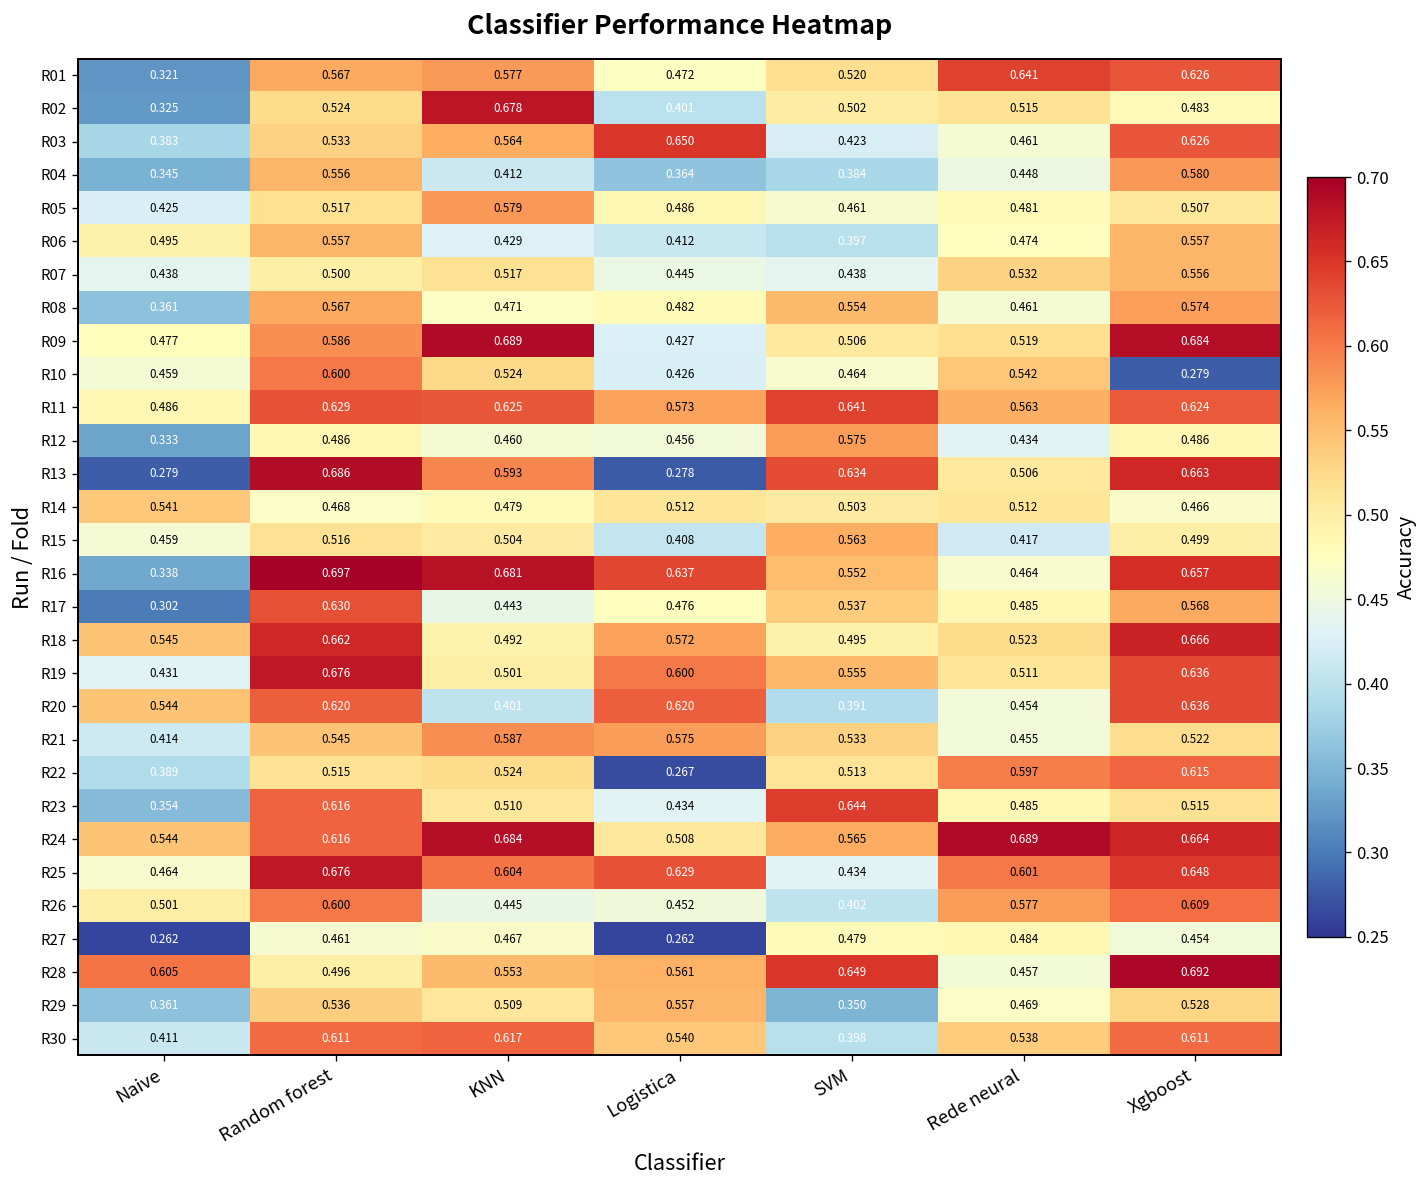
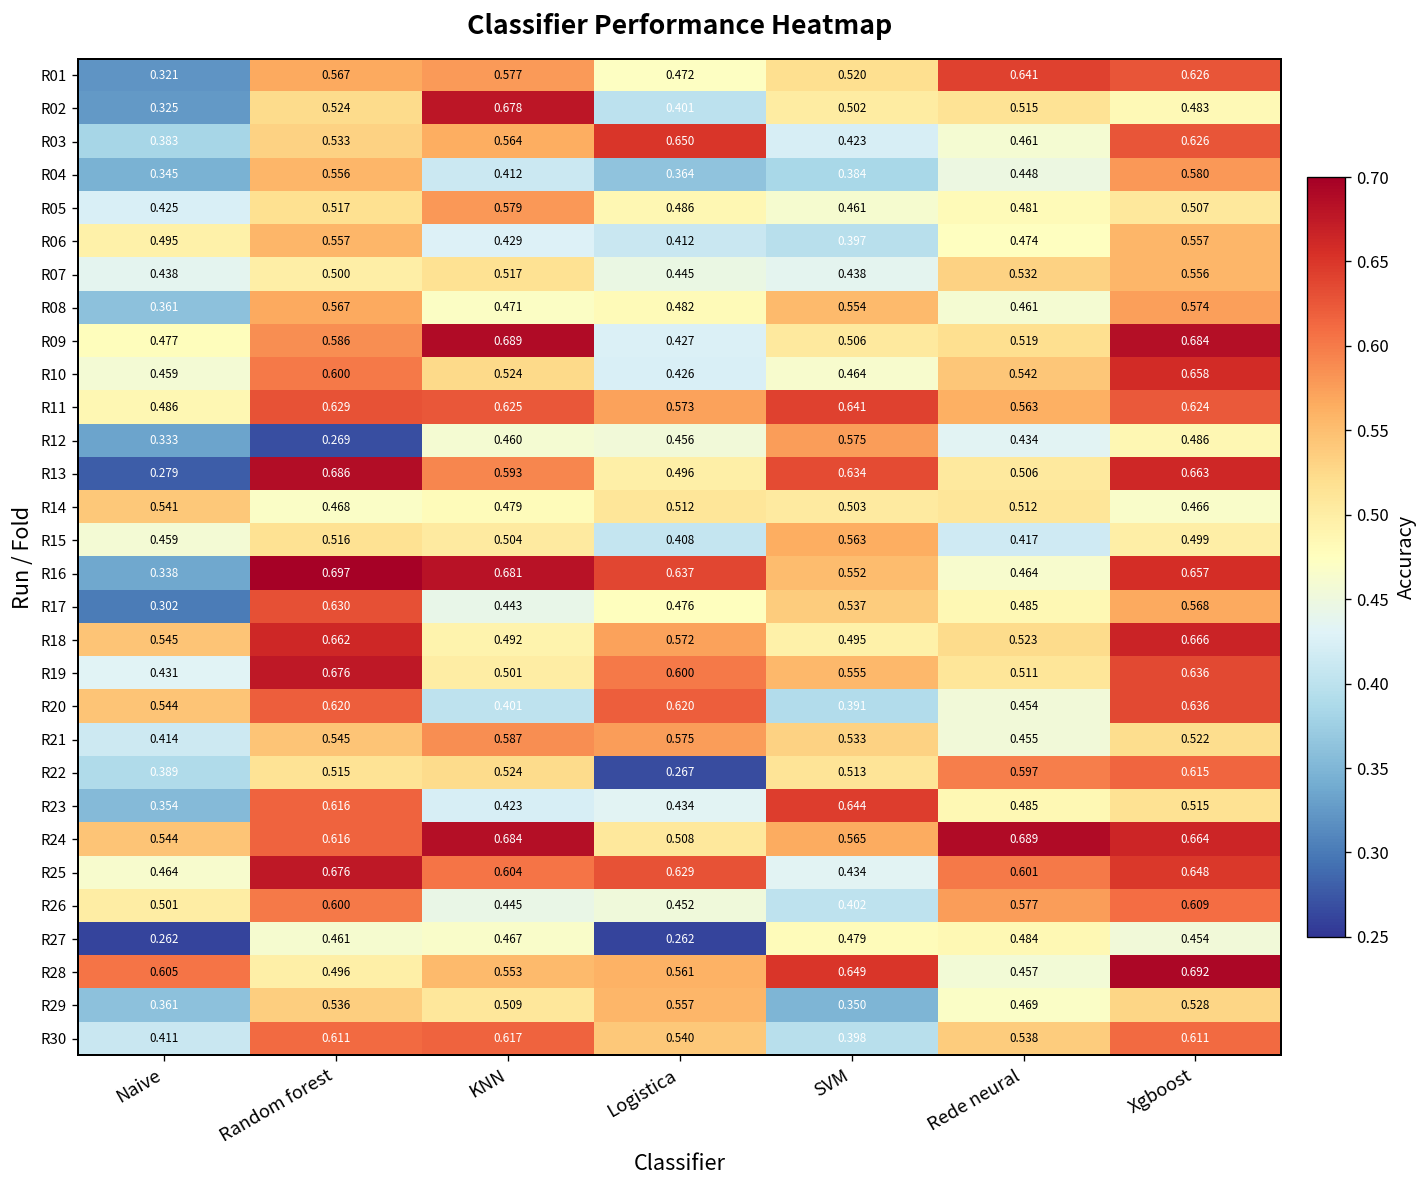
  {
    "R10": {
      "Naive": 0.459,
      "Random forest": 0.600,
      "KNN": 0.524,
      "Logistica": 0.426,
      "SVM": 0.464,
      "Rede neural": 0.542,
-     "Xgboost": 0.279
+     "Xgboost": 0.658
    },
    "R12": {
      "Naive": 0.333,
-     "Random forest": 0.486,
+     "Random forest": 0.269,
      "KNN": 0.460,
      "Logistica": 0.456,
      "SVM": 0.575,
      "Rede neural": 0.434,
      "Xgboost": 0.486
    },
    "R13": {
      "Naive": 0.279,
      "Random forest": 0.686,
      "KNN": 0.593,
-     "Logistica": 0.278,
+     "Logistica": 0.496,
      "SVM": 0.634,
      "Rede neural": 0.506,
      "Xgboost": 0.663
    },
    "R23": {
      "Naive": 0.354,
      "Random forest": 0.616,
-     "KNN": 0.510,
+     "KNN": 0.423,
      "Logistica": 0.434,
      "SVM": 0.644,
      "Rede neural": 0.485,
      "Xgboost": 0.515
    }
  }
